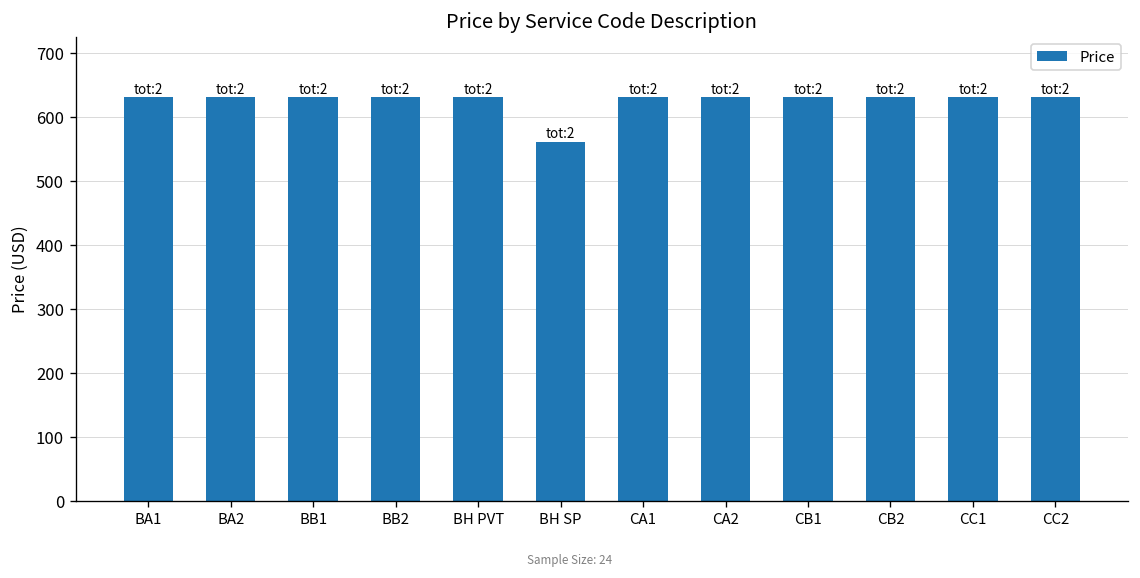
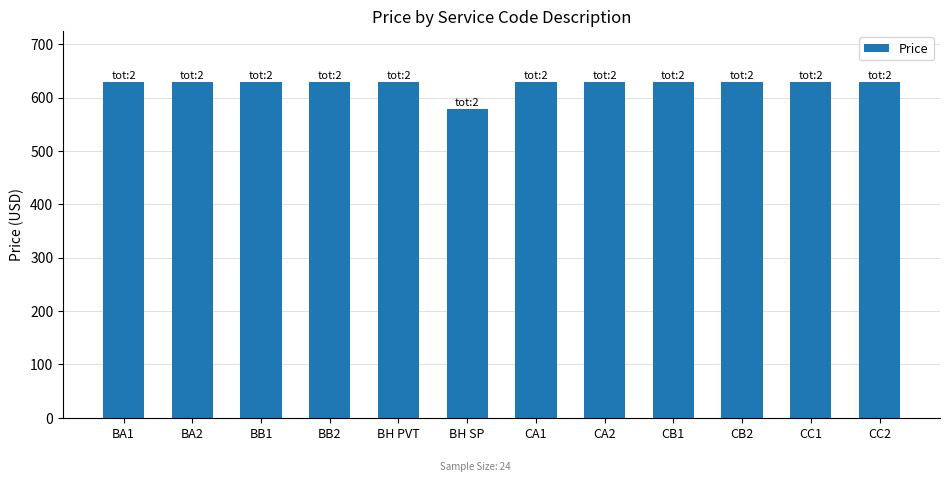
  {
-   "BH SP": 560
+   "BH SP": 580
  }
